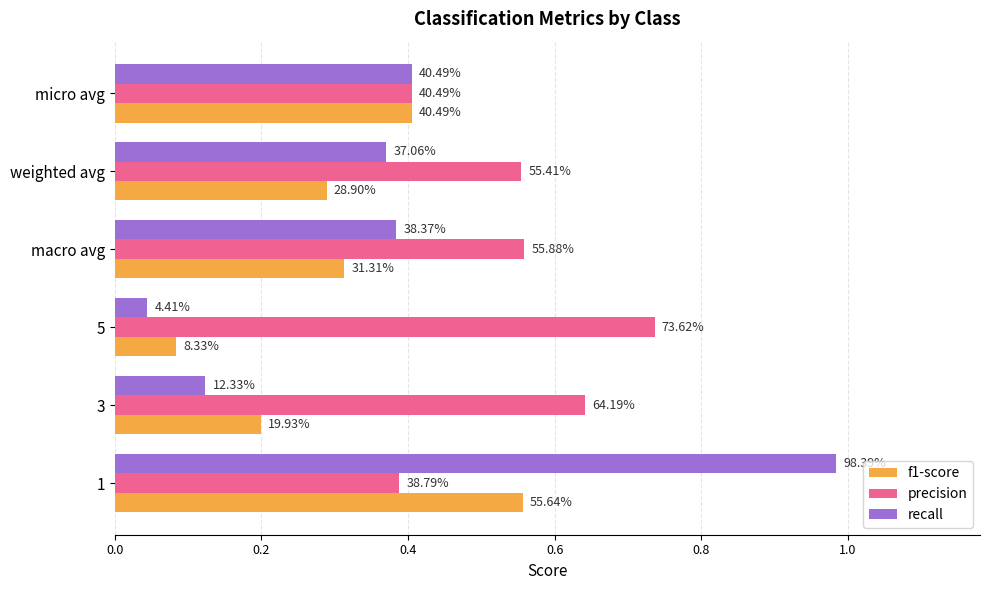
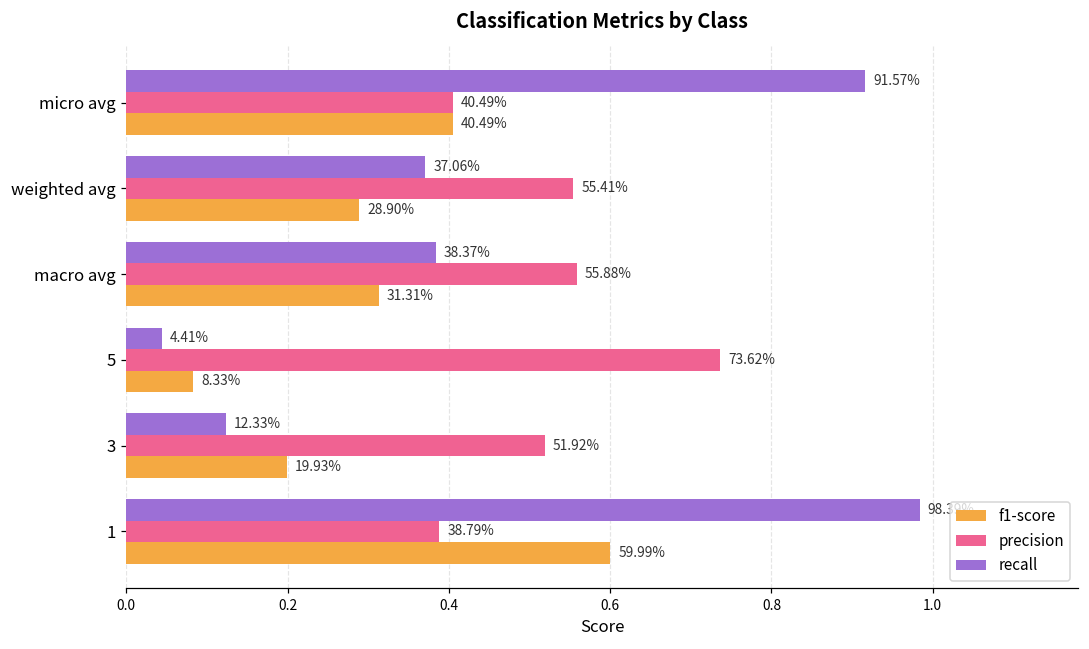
  {
    "f1-score": {
      "micro avg": "40.49%",
      "weighted avg": "28.90%",
      "macro avg": "31.31%",
      "5": "8.33%",
      "3": "19.93%",
-     "1": "55.64%"
+     "1": "59.99%"
    },
    "precision": {
      "micro avg": "40.49%",
      "weighted avg": "55.41%",
      "macro avg": "55.88%",
      "5": "73.62%",
-     "3": "64.19%",
+     "3": "51.92%",
      "1": "38.79%"
    },
    "recall": {
-     "micro avg": "40.49%",
+     "micro avg": "91.57%",
      "weighted avg": "37.06%",
      "macro avg": "38.37%",
      "5": "4.41%",
      "3": "12.33%"
    }
  }
